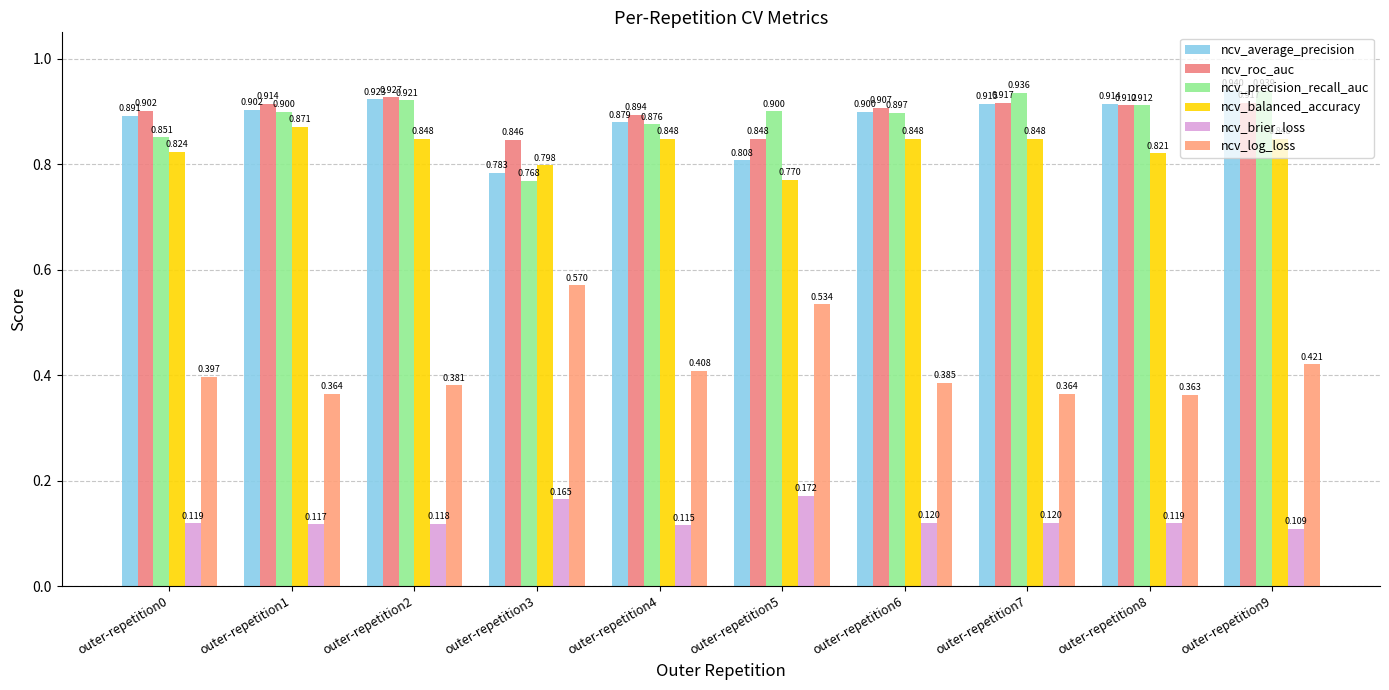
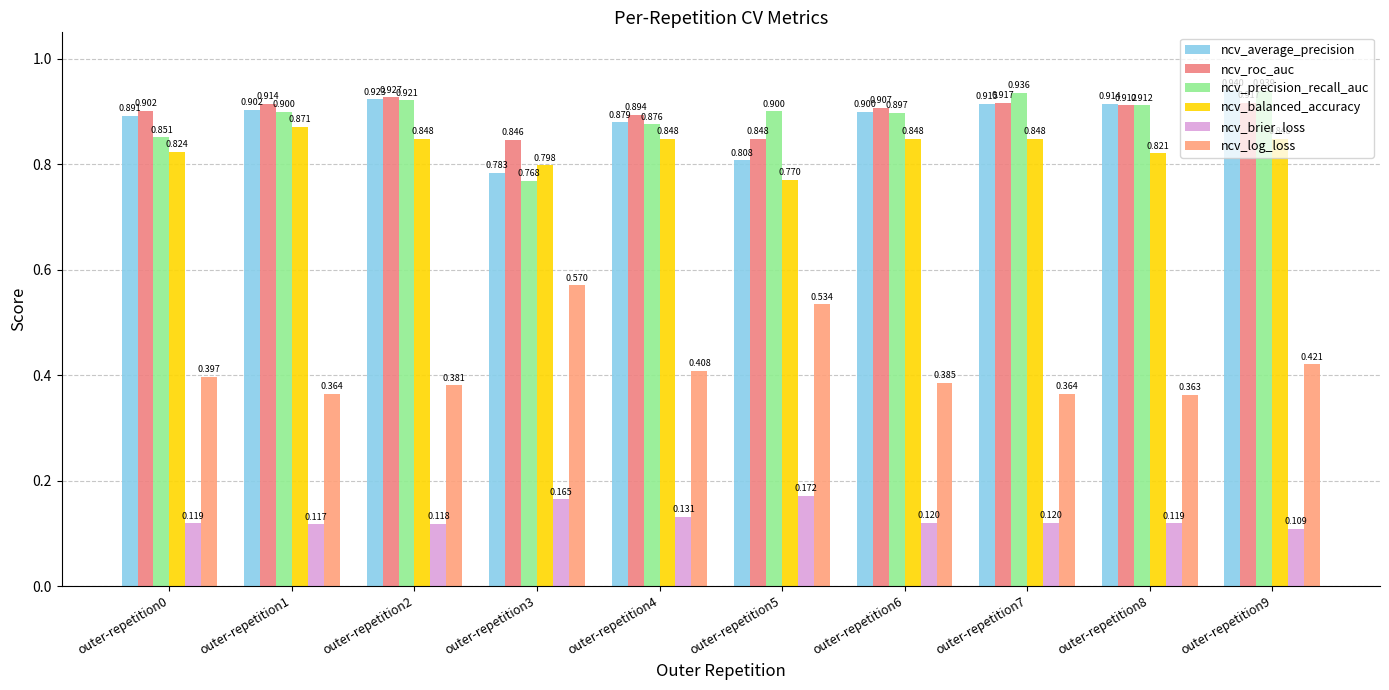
  {
    "ncv_average_precision": {
      "outer-repetition0": 0.891,
      "outer-repetition1": 0.902,
      "outer-repetition3": 0.783,
      "outer-repetition4": 0.879,
      "outer-repetition5": 0.808
    },
    "ncv_precision_recall_auc": {
      "outer-repetition0": 0.851,
      "outer-repetition1": 0.900,
      "outer-repetition3": 0.768,
      "outer-repetition4": 0.876,
      "outer-repetition5": 0.900,
      "outer-repetition6": 0.897,
      "outer-repetition7": 0.936
    },
    "ncv_balanced_accuracy": {
      "outer-repetition0": 0.824,
      "outer-repetition1": 0.871,
      "outer-repetition2": 0.848,
      "outer-repetition3": 0.798,
      "outer-repetition4": 0.848,
      "outer-repetition5": 0.770,
      "outer-repetition6": 0.848,
      "outer-repetition7": 0.848,
      "outer-repetition8": 0.821
    },
    "ncv_brier_loss": {
      "outer-repetition0": 0.119,
      "outer-repetition1": 0.117,
      "outer-repetition2": 0.118,
      "outer-repetition3": 0.165,
-     "outer-repetition4": 0.115,
+     "outer-repetition4": 0.131,
      "outer-repetition5": 0.172,
      "outer-repetition6": 0.120,
      "outer-repetition7": 0.120,
      "outer-repetition8": 0.119,
      "outer-repetition9": 0.109
    }
  }
